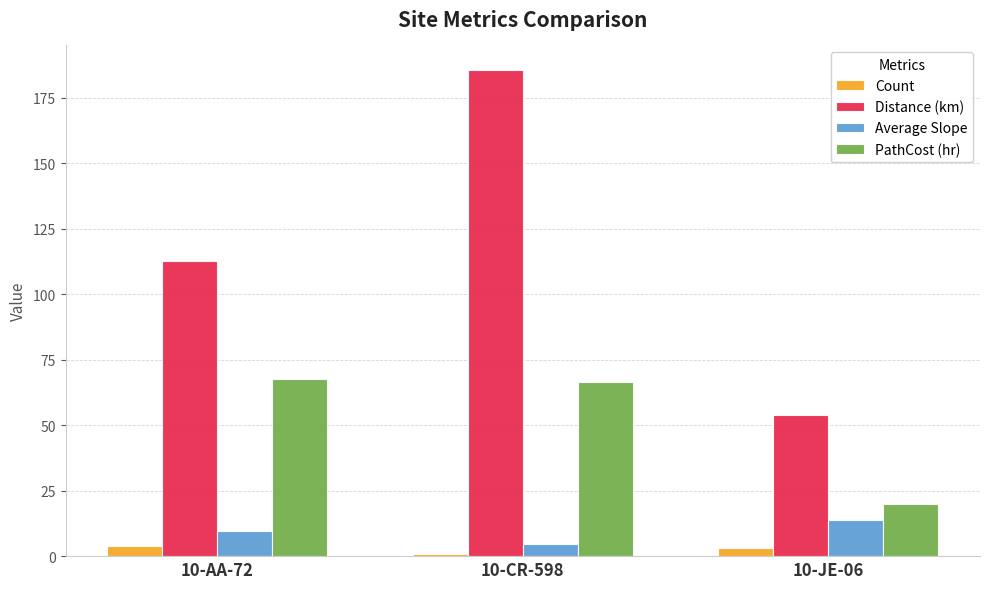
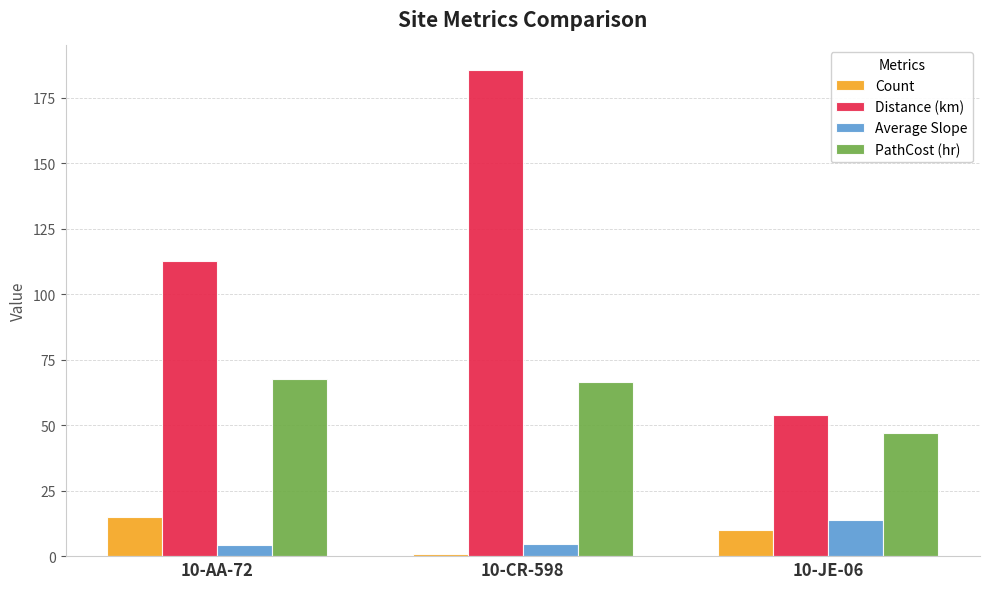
  {
    "Count": {
-     "10-AA-72": 4,
+     "10-AA-72": 15,
      "10-CR-598": 1,
-     "10-JE-06": 3
+     "10-JE-06": 10
    },
    "Distance (km)": {
      "10-AA-72": 113,
      "10-CR-598": 186,
      "10-JE-06": 54
    },
    "Average Slope": {
-     "10-AA-72": 10,
+     "10-AA-72": 4,
      "10-CR-598": 5,
      "10-JE-06": 14
    },
    "PathCost (hr)": {
      "10-AA-72": 68,
      "10-CR-598": 66,
-     "10-JE-06": 20
+     "10-JE-06": 47
    }
  }
